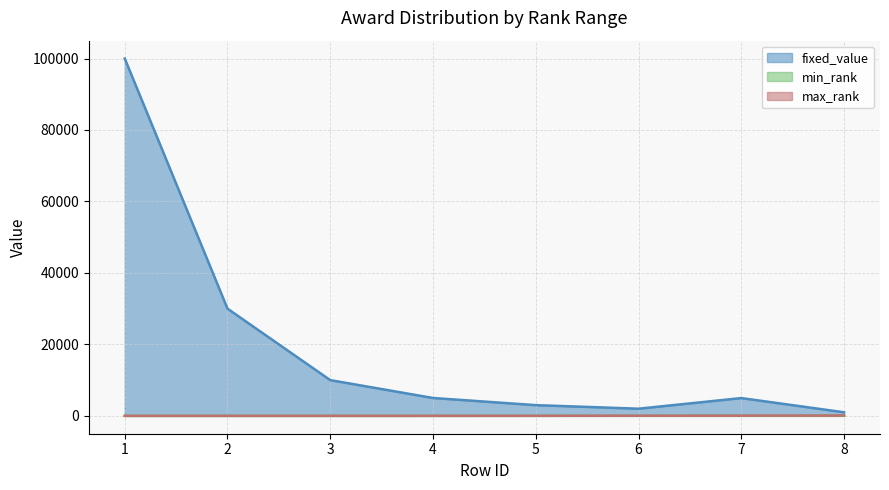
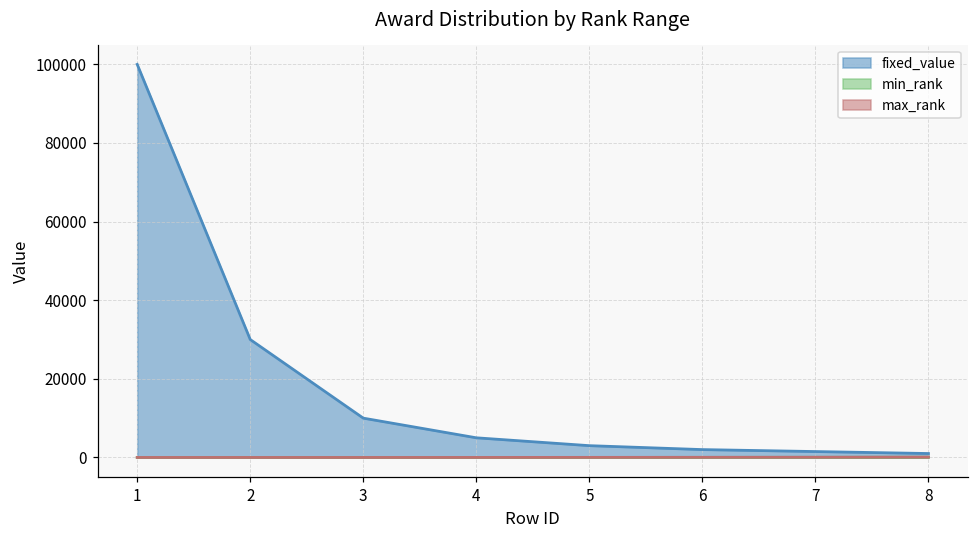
  {
    "fixed_value": {
      "1": 100000,
      "2": 30000,
      "3": 10000,
      "4": 5000,
      "5": 3000,
      "6": 2000,
-     "7": 5000,
+     "7": 2000,
      "8": 1000
    },
    "max_rank": {
      "1": 0,
      "2": 0,
      "3": 0,
      "4": 0,
      "5": 0,
      "6": 0,
      "7": 0,
      "8": 0
    }
  }
